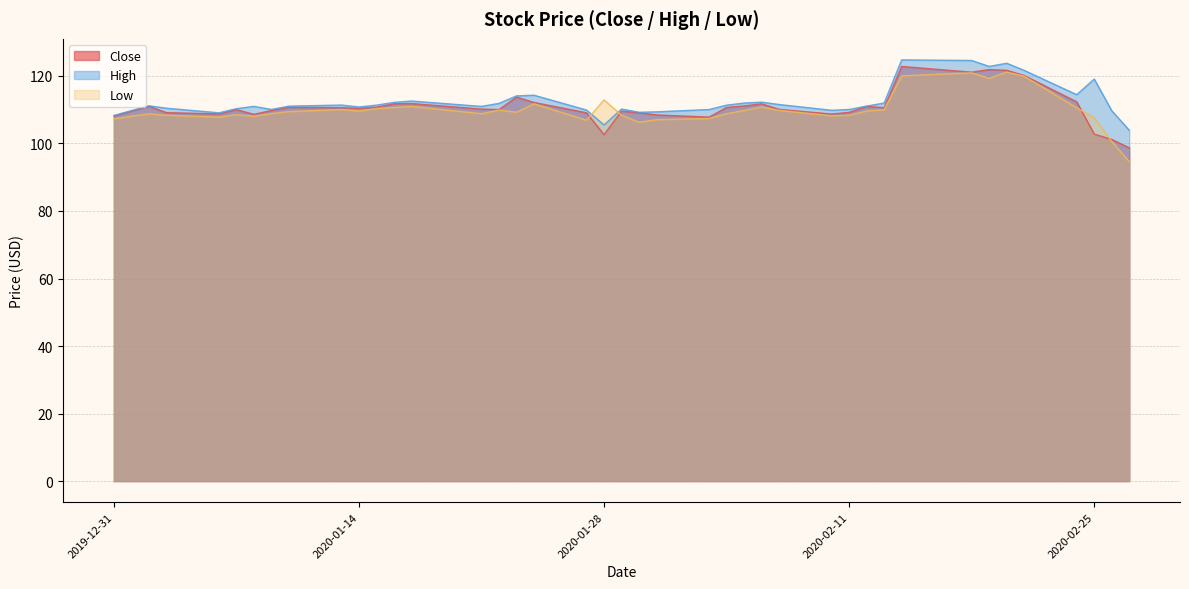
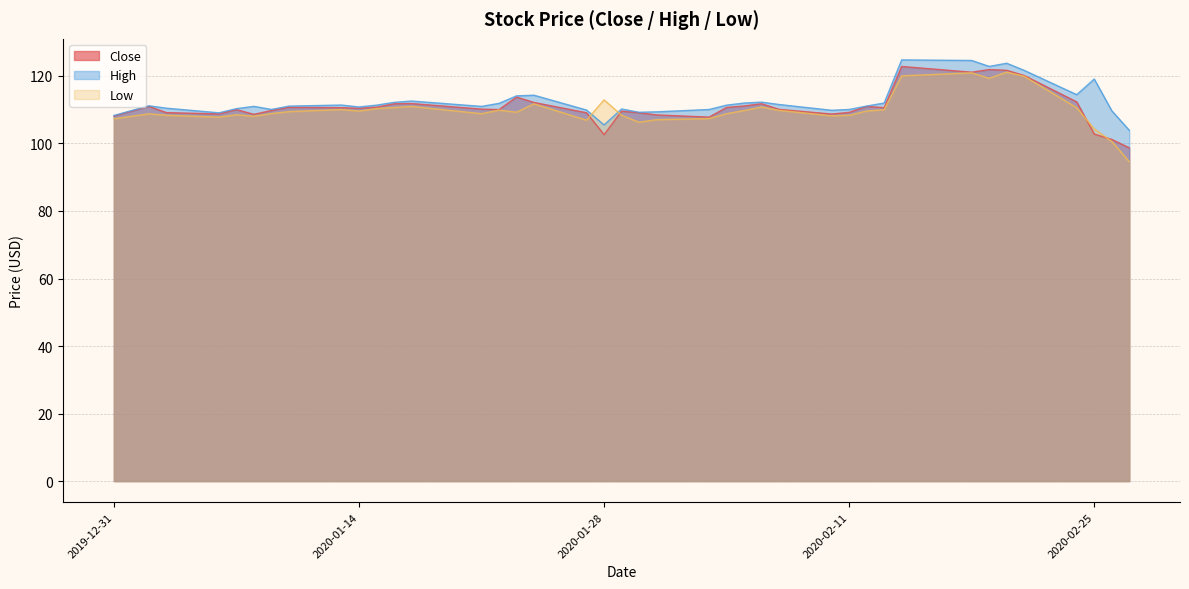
  {
    "Close": {
      "2020-01-28": 103,
      "2020-02-11": 109,
      "2020-02-25": 103
    },
    "High": {
      "2020-01-28": 105,
      "2020-02-11": 110,
      "2020-02-25": 119
    },
    "Low": {
      "2019-12-31": 107,
      "2020-01-14": 110,
      "2020-01-28": 113,
      "2020-02-11": 108,
-     "2020-02-25": 108
+     "2020-02-25": 104
    }
  }
